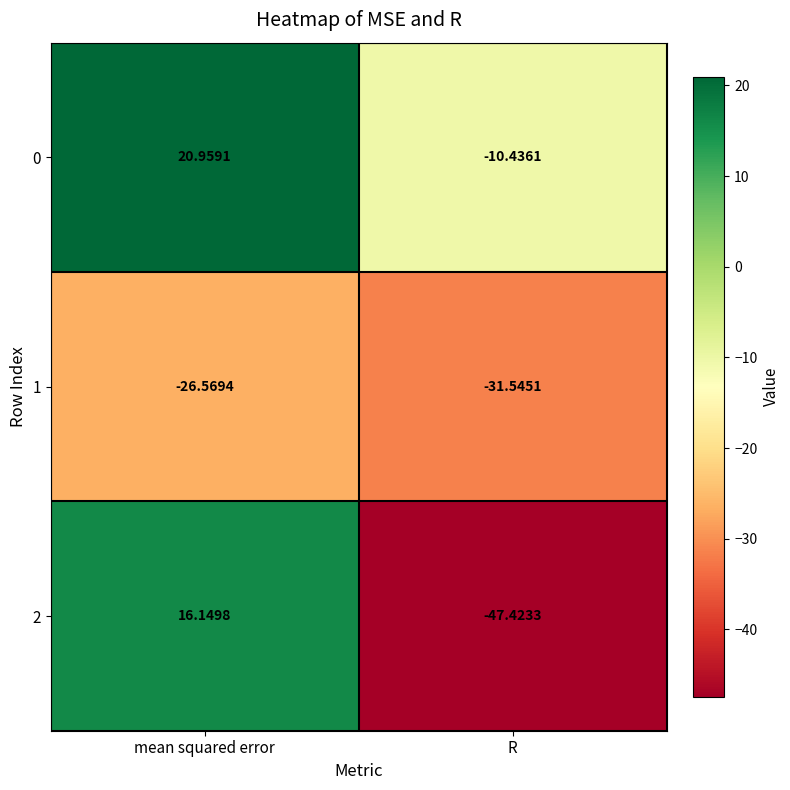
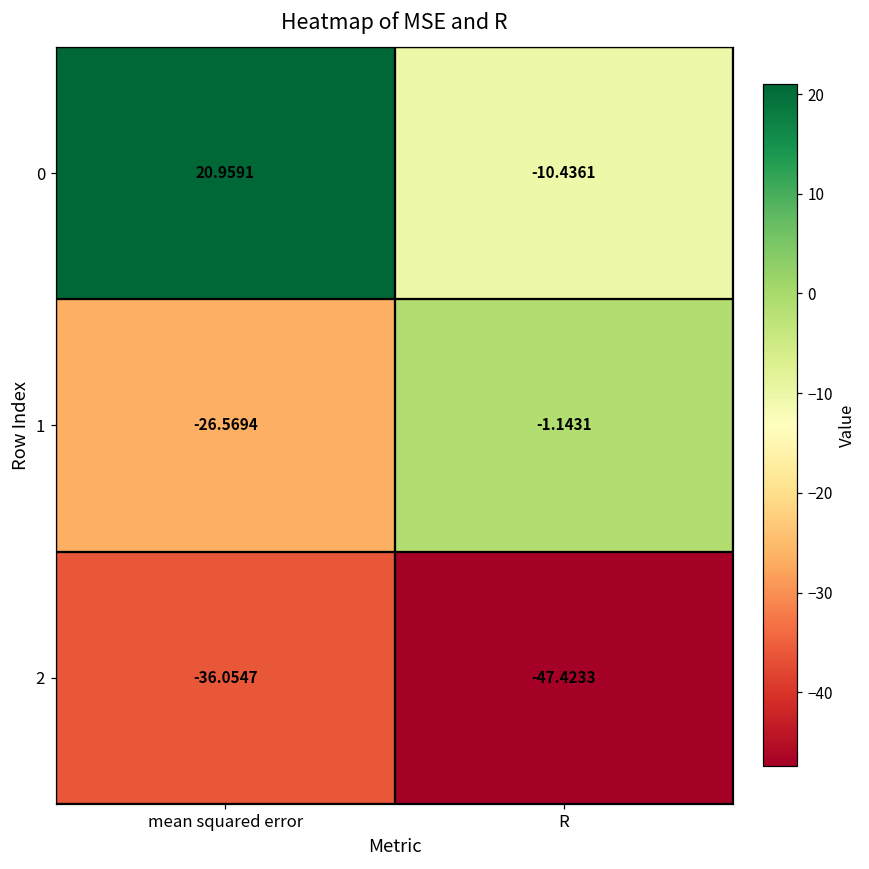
  {
    "0": {
      "mean squared error": 20.9591,
      "R": -10.4361
    },
    "1": {
      "mean squared error": -26.5694,
-     "R": -31.5451
+     "R": -1.1431
    },
    "2": {
-     "mean squared error": 16.1498,
+     "mean squared error": -36.0547,
      "R": -47.4233
    }
  }
